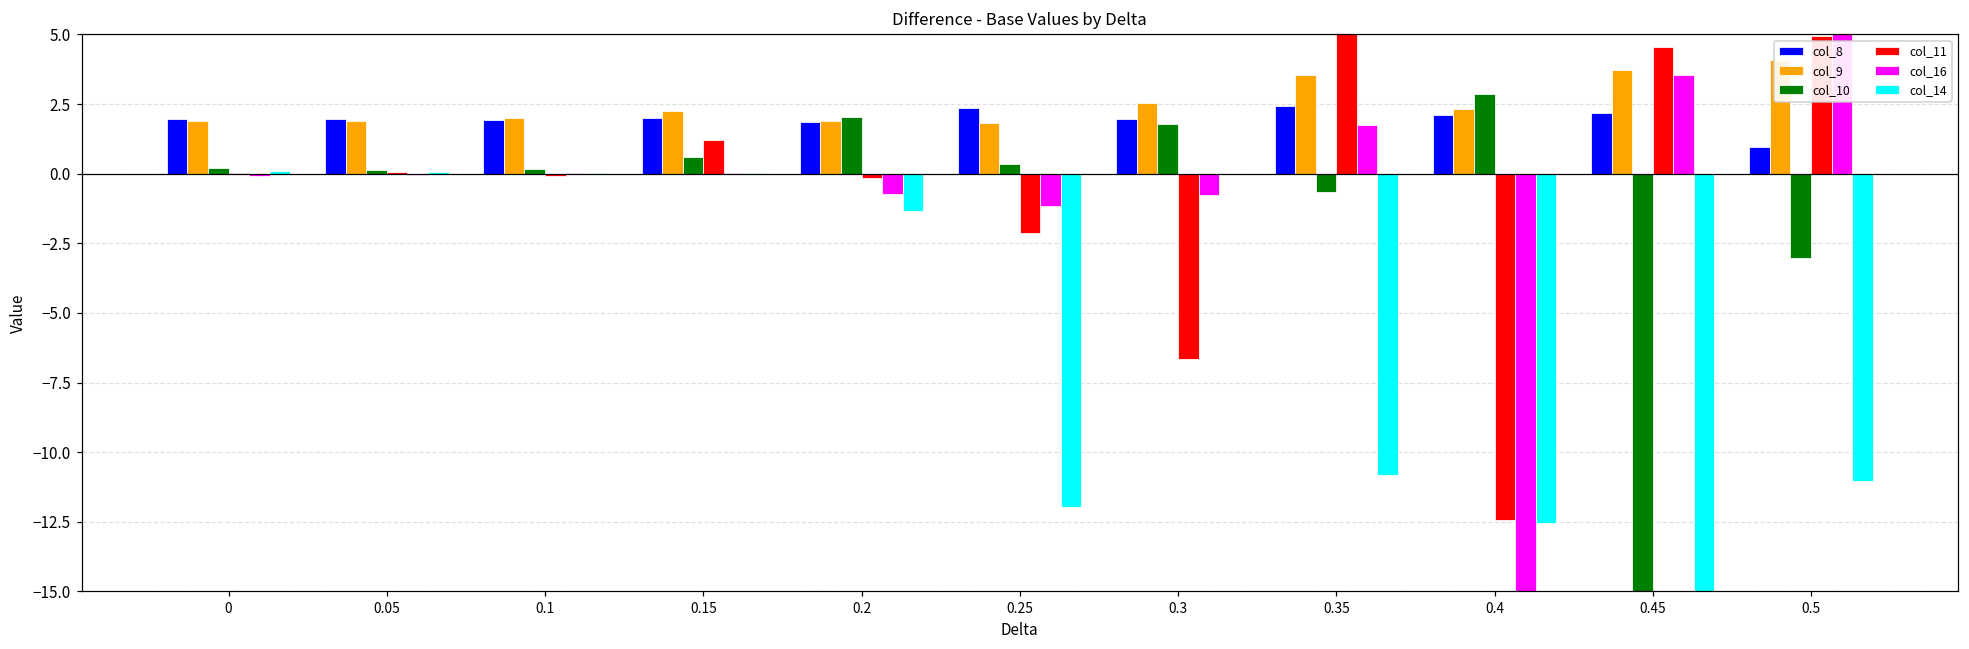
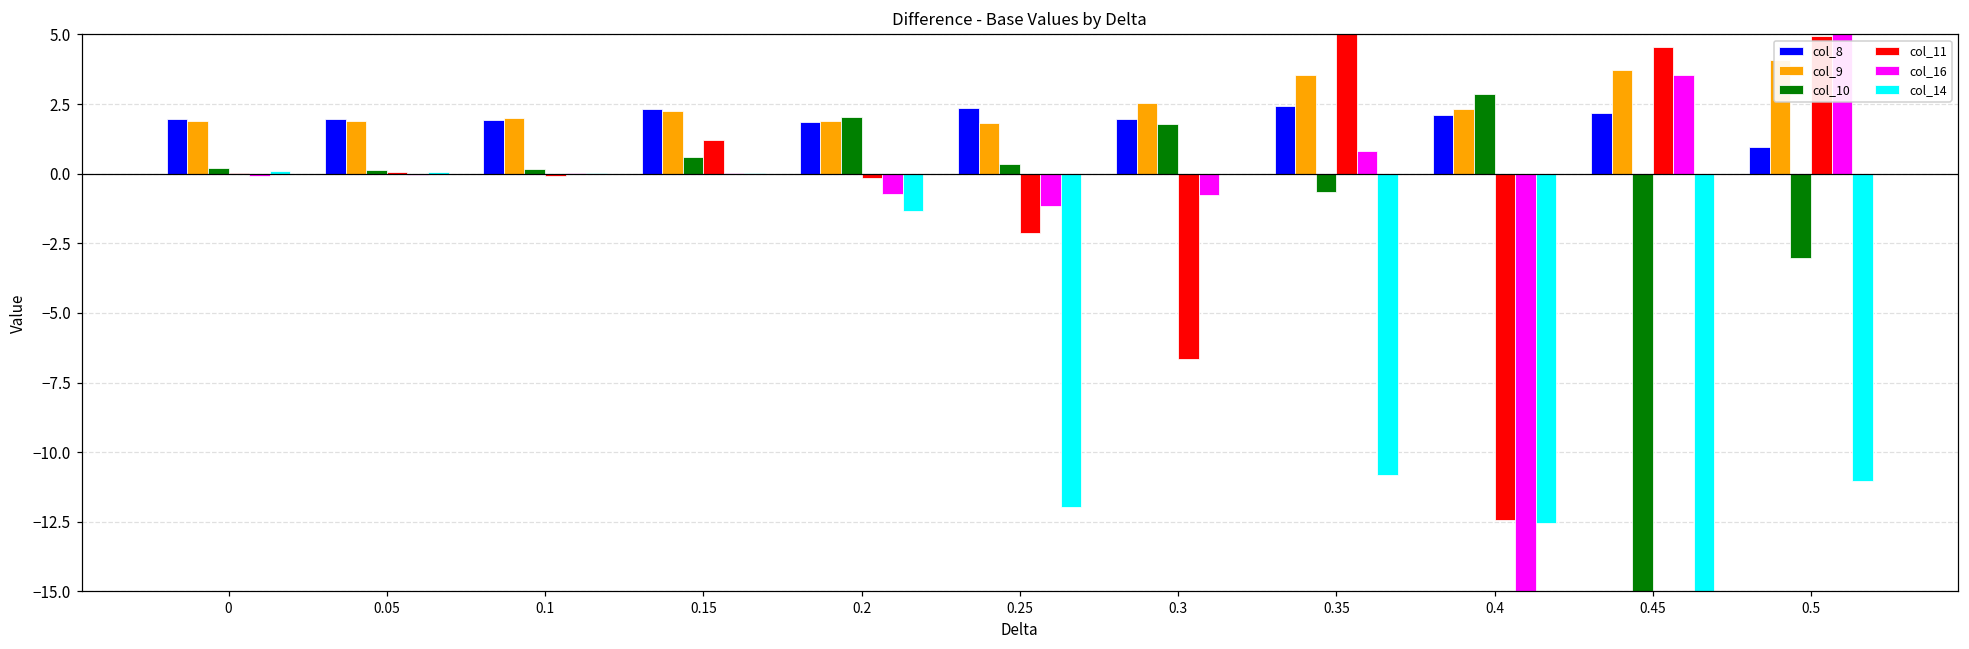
  {
    "col_8": {
      "0": 1.9,
      "0.05": 2.0,
      "0.1": 1.9,
-     "0.15": 2.0,
+     "0.15": 2.3,
      "0.2": 1.8,
      "0.25": 2.4,
      "0.3": 2.0,
      "0.35": 2.4,
      "0.4": 2.1,
      "0.45": 2.2,
      "0.5": 0.9
    },
    "col_9": {
      "0": 1.9,
      "0.05": 1.9,
      "0.1": 2.0,
      "0.15": 2.2,
      "0.2": 1.9,
      "0.25": 1.8,
      "0.3": 2.5,
      "0.35": 3.5,
      "0.4": 2.3,
      "0.45": 3.7
    },
    "col_10": {
      "0": 0.2,
      "0.05": 0.1,
      "0.1": 0.2,
      "0.15": 0.6,
      "0.2": 2.0,
      "0.25": 0.3,
      "0.3": 1.8,
      "0.35": -0.7,
      "0.4": 2.9,
      "0.5": -3.0
    },
    "col_11": {
      "0.1": -0.1,
      "0.15": 1.2,
      "0.2": -0.2,
      "0.25": -2.1,
      "0.3": -6.6,
      "0.4": -12.4,
      "0.45": 4.6,
      "0.5": 4.9
    },
    "col_16": {
      "0.2": -0.7,
      "0.25": -1.1,
      "0.3": -0.8,
-     "0.35": 1.7,
+     "0.35": 0.8,
      "0.45": 3.6
    },
    "col_14": {
      "0.2": -1.3,
      "0.25": -12.0,
      "0.35": -10.8,
      "0.4": -12.6,
      "0.5": -11.0
    }
  }
